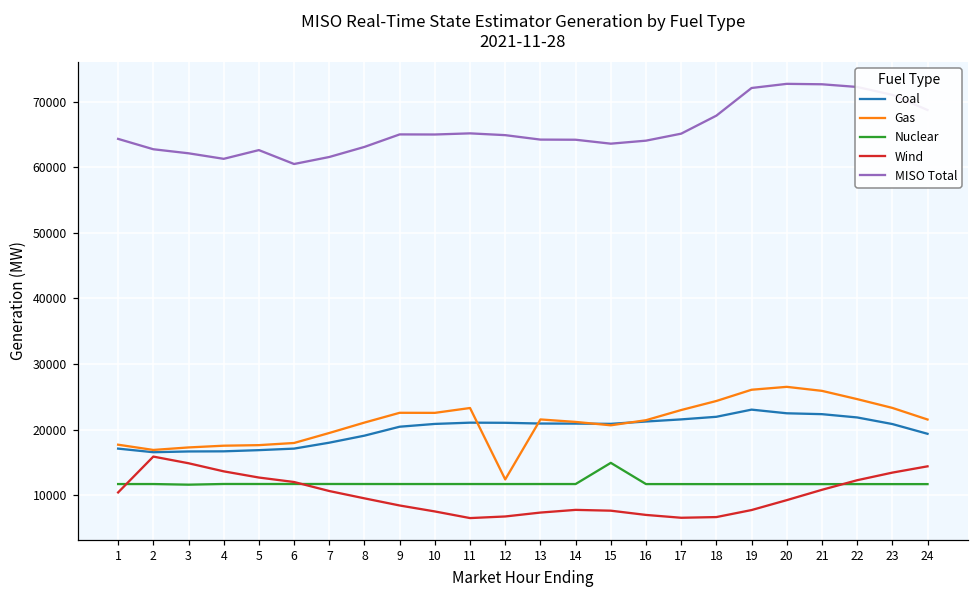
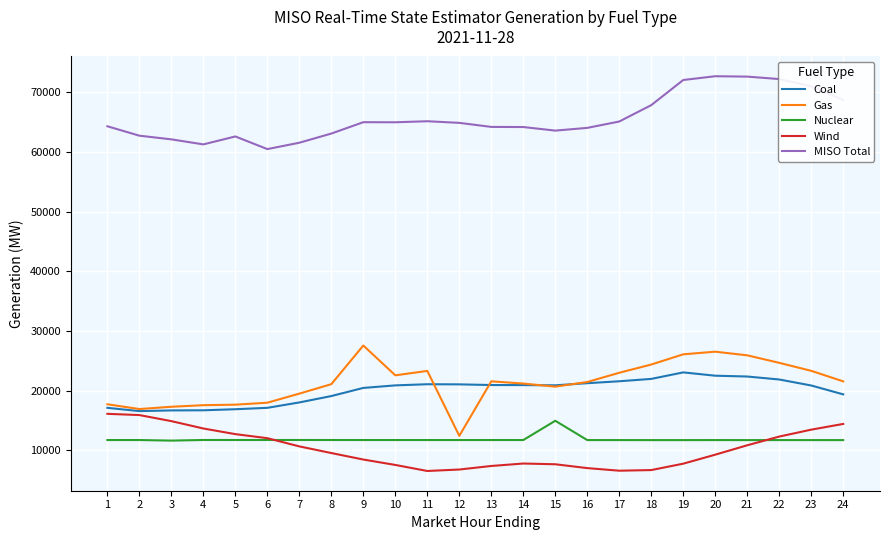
  {
    "Coal": {
      "1": 17000,
      "3": 17000,
      "4": 17000,
      "5": 17000,
      "6": 17000,
      "7": 18000,
      "8": 19000,
      "9": 20000,
      "10": 21000,
      "11": 21000,
      "12": 21000,
      "13": 21000,
      "17": 22000,
      "18": 22000,
      "19": 23000,
      "20": 22000,
      "21": 22000,
      "22": 22000,
      "23": 21000,
      "24": 19000
    },
    "Gas": {
      "1": 18000,
      "3": 17000,
      "4": 18000,
      "5": 18000,
      "6": 18000,
      "7": 19000,
      "8": 21000,
-     "9": 23000,
+     "9": 28000,
      "10": 23000,
      "11": 23000,
      "12": 12000,
      "13": 22000,
      "17": 23000,
      "18": 24000,
      "19": 26000,
      "20": 27000,
      "21": 26000,
      "22": 25000,
      "23": 23000,
      "24": 22000
    },
    "Nuclear": {
      "1": 12000,
      "2": 12000,
      "3": 12000,
      "4": 12000,
      "5": 12000,
      "7": 12000,
      "8": 12000,
      "9": 12000,
      "10": 12000,
      "11": 12000,
      "12": 12000,
      "13": 12000,
      "14": 12000,
      "15": 15000,
      "16": 12000,
      "17": 12000,
      "18": 12000,
      "19": 12000,
      "20": 12000,
      "21": 12000,
      "22": 12000,
      "23": 12000,
      "24": 12000
    },
    "Wind": {
-     "1": 10000,
+     "1": 16000,
      "2": 16000,
      "3": 15000,
      "4": 14000,
      "5": 13000,
      "7": 11000,
      "8": 10000,
      "9": 8000,
      "10": 8000,
      "11": 7000,
      "12": 7000,
      "13": 7000,
      "14": 8000,
      "15": 8000,
      "16": 7000,
      "17": 7000,
      "18": 7000,
      "19": 8000,
      "20": 9000,
      "21": 11000,
      "22": 12000,
      "23": 13000,
      "24": 14000
    },
    "MISO Total": {
      "1": 64000,
      "2": 63000,
      "3": 62000,
      "4": 61000,
      "5": 63000,
      "6": 60000,
      "7": 62000,
      "8": 63000,
      "9": 65000,
      "10": 65000,
      "11": 65000,
      "12": 65000,
      "13": 64000,
      "14": 64000,
      "15": 64000,
      "16": 64000,
      "17": 65000,
      "18": 68000,
      "19": 72000,
      "20": 73000,
      "21": 73000
    }
  }
